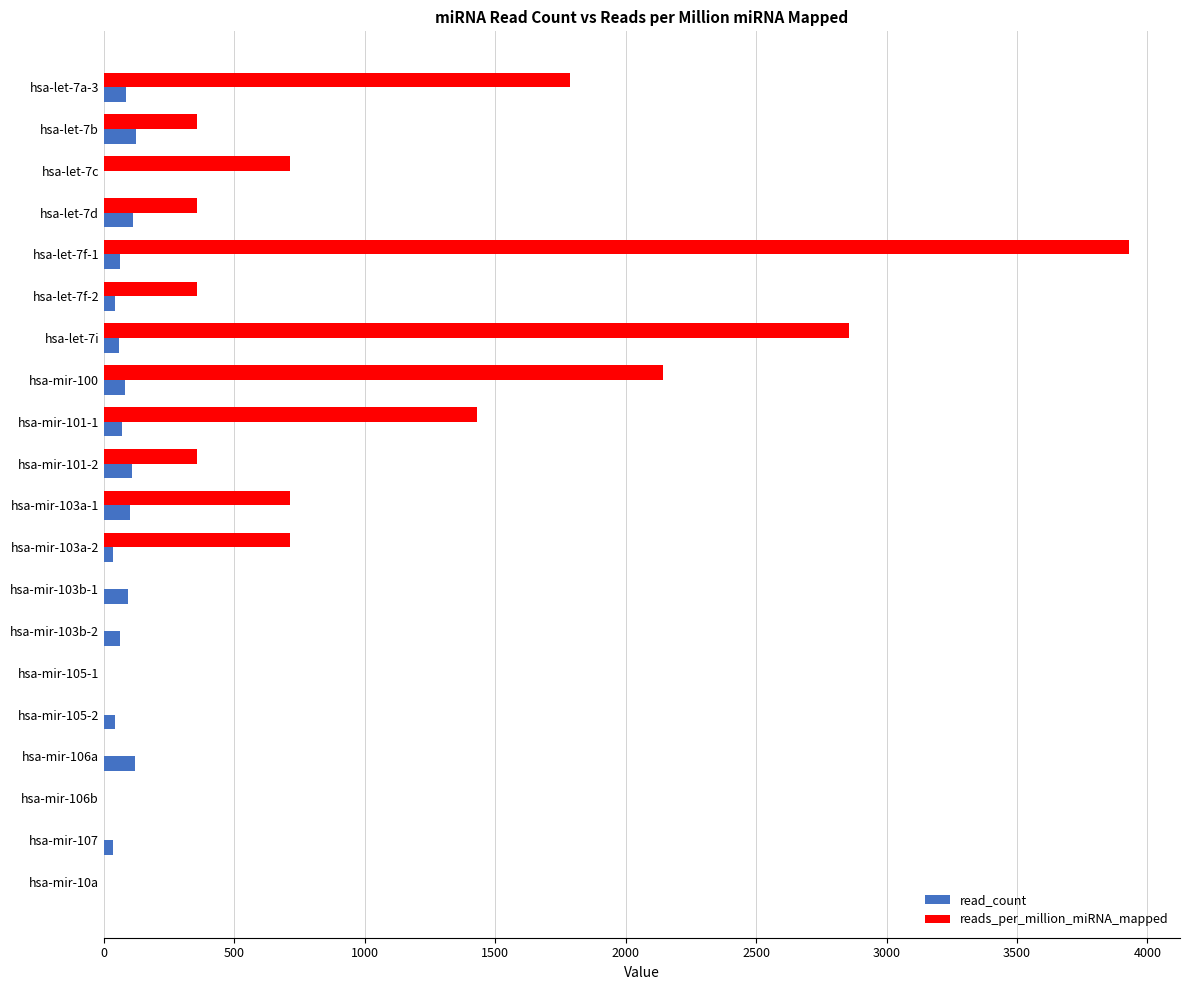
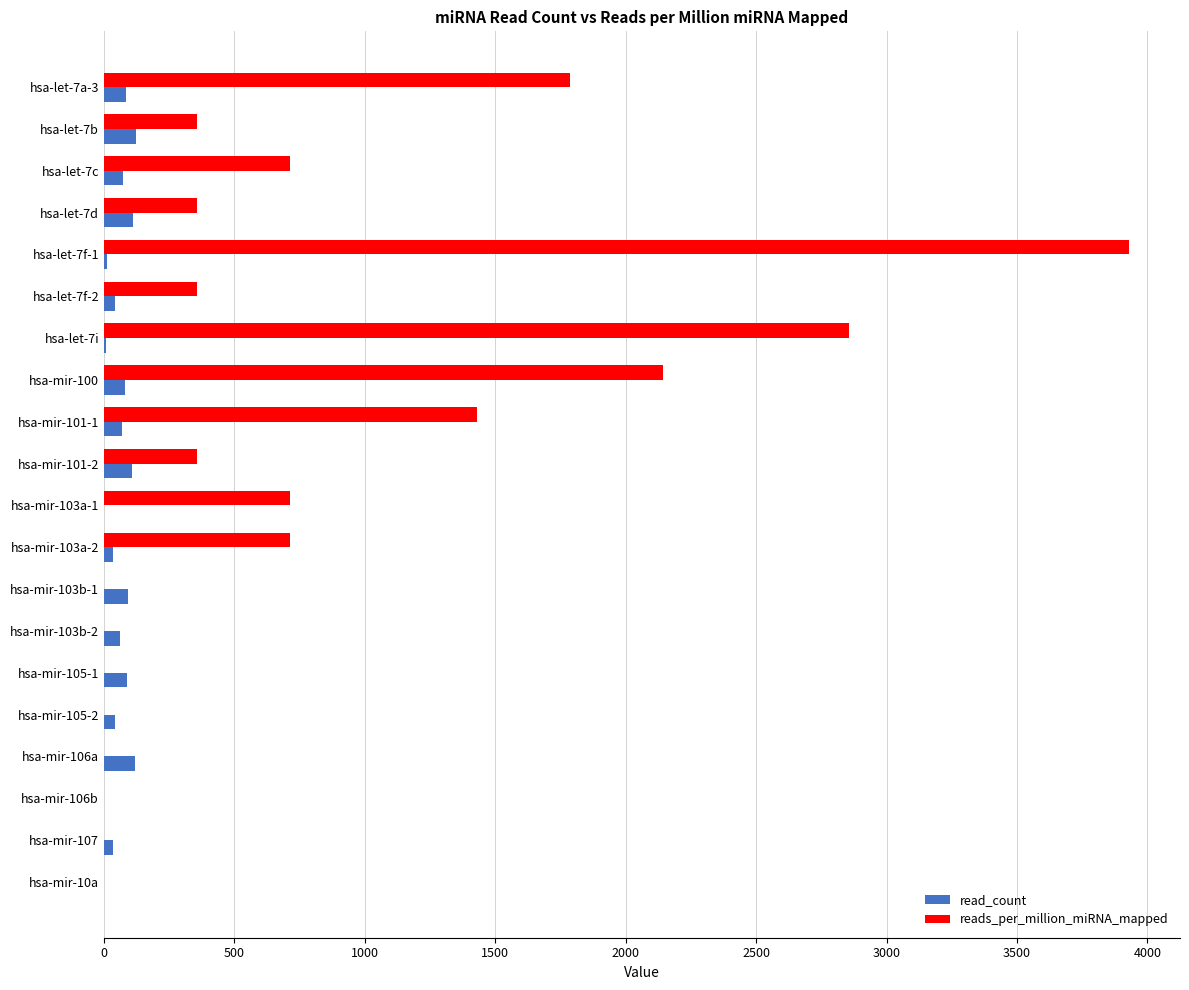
  {
    "read_count": {
      "hsa-let-7a-3": 80,
      "hsa-let-7b": 120,
-     "hsa-let-7c": 0,
+     "hsa-let-7c": 80,
      "hsa-let-7d": 110,
-     "hsa-let-7f-1": 60,
+     "hsa-let-7f-1": 10,
      "hsa-let-7f-2": 40,
-     "hsa-let-7i": 60,
+     "hsa-let-7i": 10,
      "hsa-mir-100": 80,
      "hsa-mir-101-1": 70,
      "hsa-mir-101-2": 110,
-     "hsa-mir-103a-1": 100,
+     "hsa-mir-103a-1": 0,
      "hsa-mir-103a-2": 40,
      "hsa-mir-103b-1": 90,
      "hsa-mir-103b-2": 60,
-     "hsa-mir-105-1": 0,
+     "hsa-mir-105-1": 90,
      "hsa-mir-105-2": 40,
      "hsa-mir-106a": 120,
      "hsa-mir-106b": 0,
      "hsa-mir-107": 40,
      "hsa-mir-10a": 0
    },
    "reads_per_million_miRNA_mapped": {
      "hsa-let-7a-3": 1790,
      "hsa-let-7b": 360,
      "hsa-let-7c": 710,
      "hsa-let-7d": 360,
      "hsa-let-7f-1": 3930,
      "hsa-let-7f-2": 360,
      "hsa-let-7i": 2860,
      "hsa-mir-100": 2140,
      "hsa-mir-101-1": 1430,
      "hsa-mir-101-2": 360,
      "hsa-mir-103a-1": 710,
      "hsa-mir-103a-2": 710,
      "hsa-mir-103b-1": 0,
      "hsa-mir-103b-2": 0,
      "hsa-mir-105-1": 0,
      "hsa-mir-105-2": 0,
      "hsa-mir-106a": 0,
      "hsa-mir-106b": 0,
      "hsa-mir-107": 0,
      "hsa-mir-10a": 0
    }
  }
